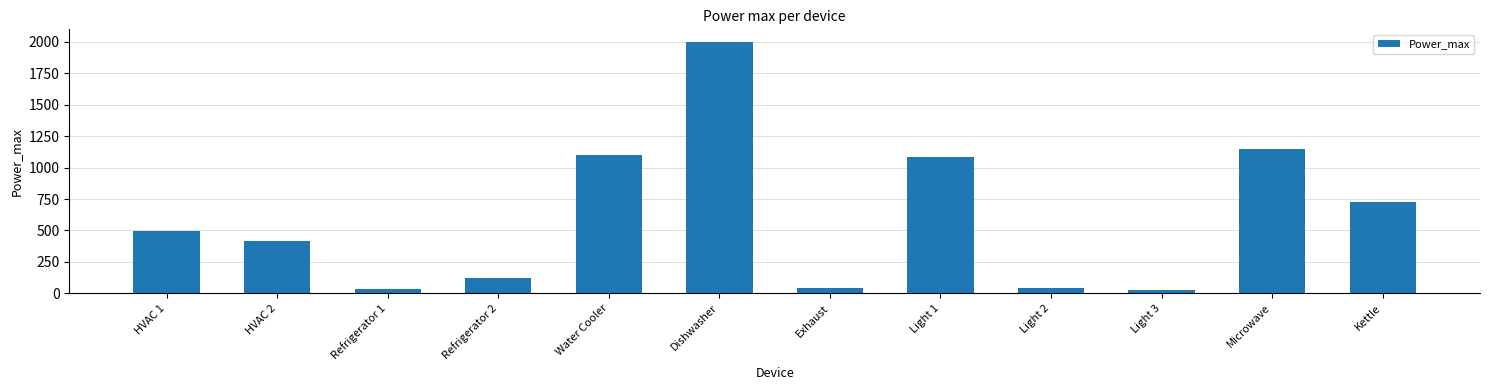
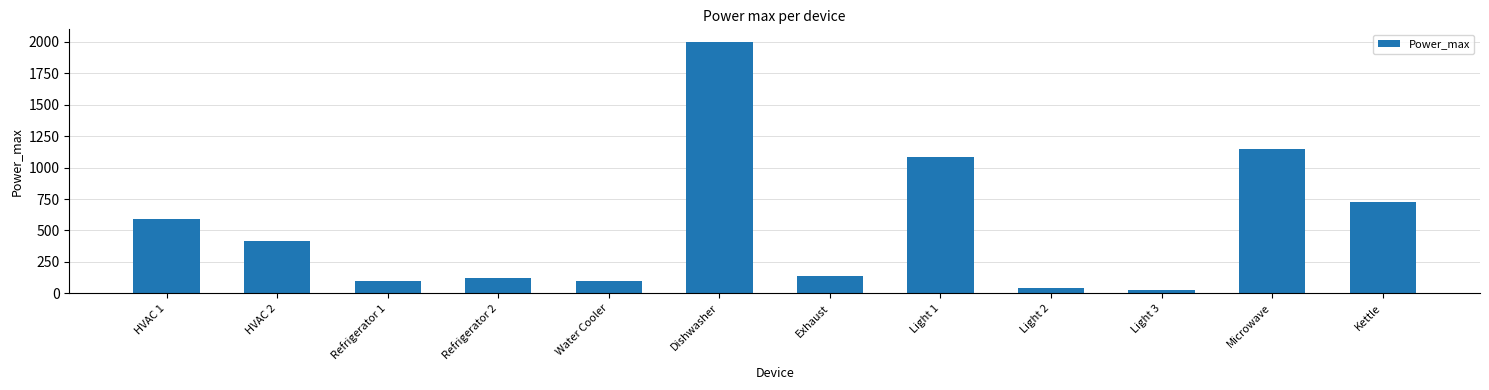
  {
-   "HVAC 1": 490,
+   "HVAC 1": 590,
    "HVAC 2": 420,
-   "Refrigerator 1": 40,
+   "Refrigerator 1": 100,
    "Refrigerator 2": 120,
-   "Water Cooler": 1100,
+   "Water Cooler": 100,
    "Dishwasher": 2000,
-   "Exhaust": 40,
+   "Exhaust": 140,
    "Light 1": 1080,
    "Light 2": 40,
    "Light 3": 30,
    "Microwave": 1150,
    "Kettle": 730
  }
